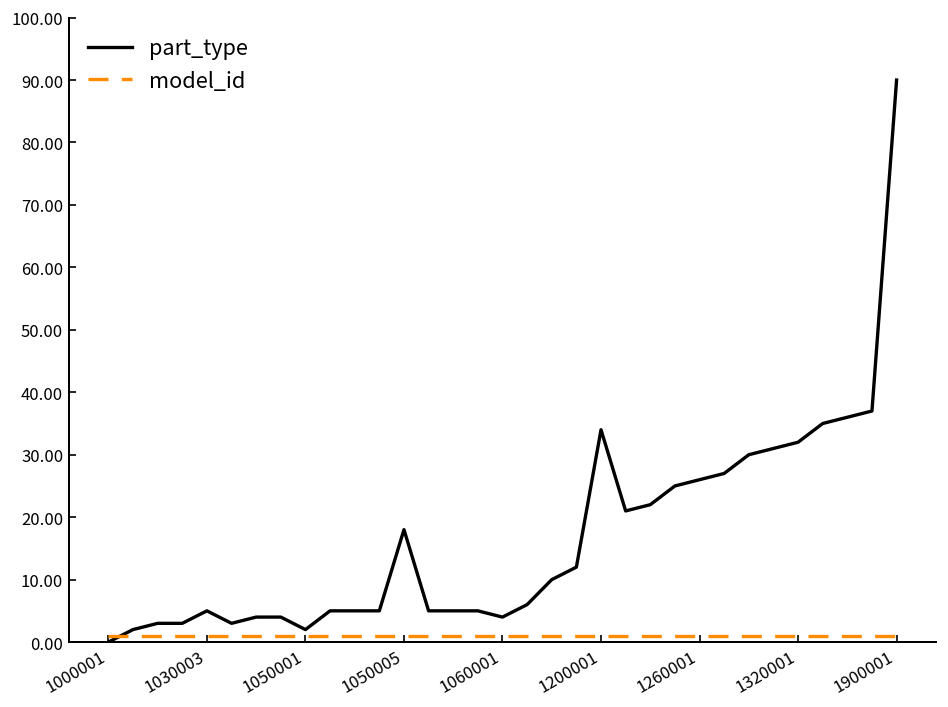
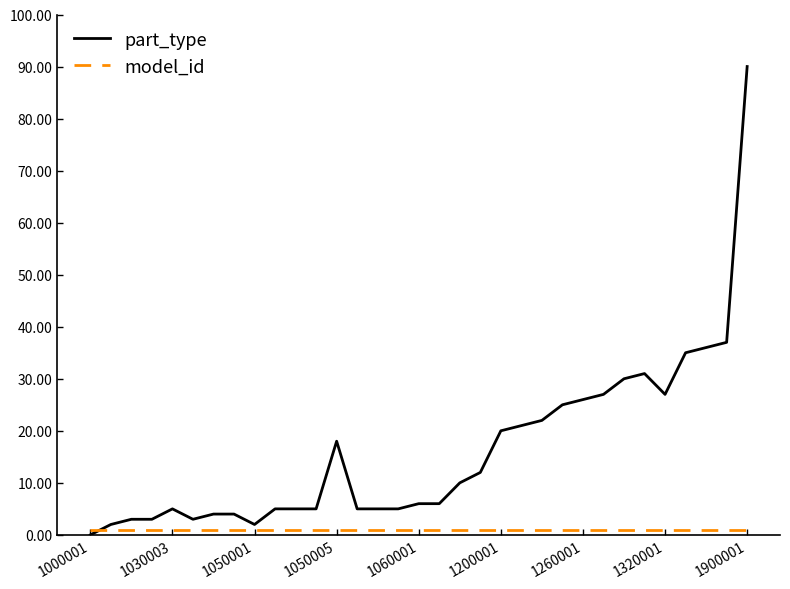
  {
    "part_type": {
      "1000001": 0,
      "1030003": 5,
      "1050001": 2,
      "1050005": 18,
-     "1060001": 4,
-     "1200001": 34,
+     "1060001": 6,
+     "1200001": 20,
      "1260001": 26,
-     "1320001": 32,
+     "1320001": 27,
      "1900001": 90
    },
    "model_id": {
      "1000001": 1,
      "1030003": 1,
      "1050001": 1,
      "1050005": 1,
      "1060001": 1,
      "1200001": 1,
      "1260001": 1,
      "1320001": 1,
      "1900001": 1
    }
  }
